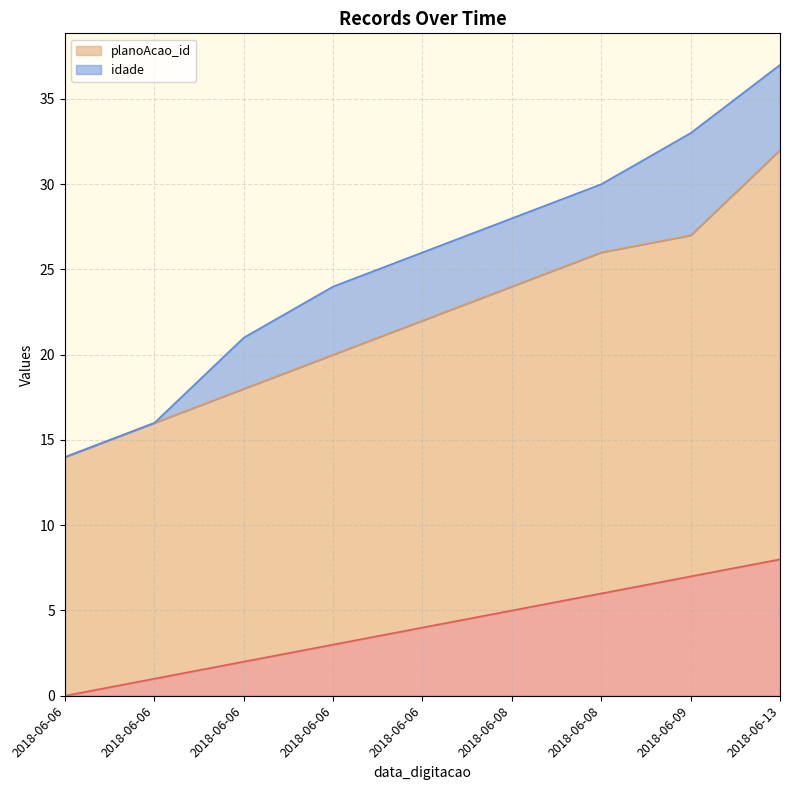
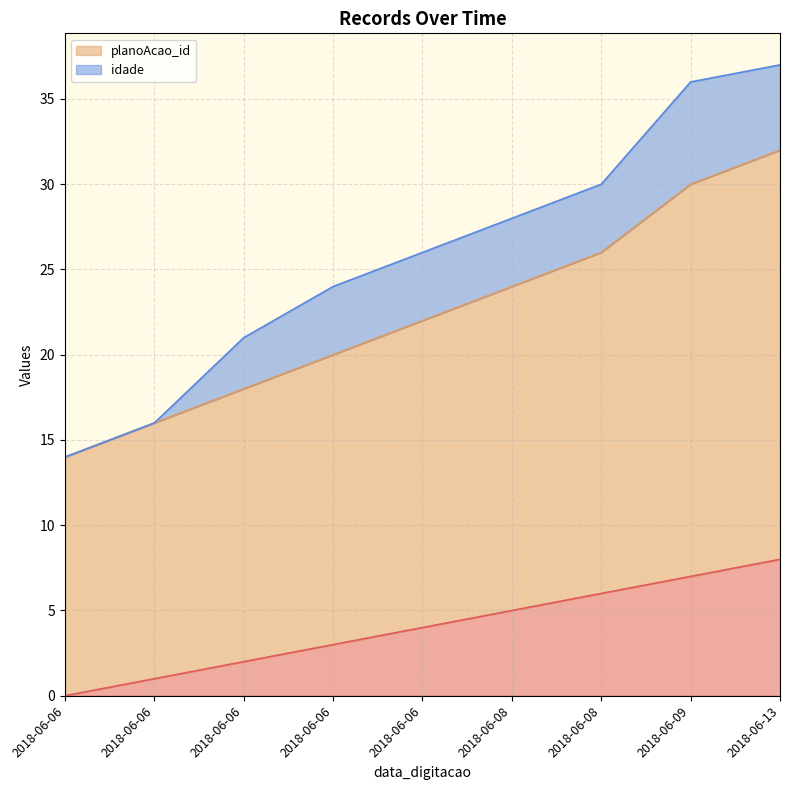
  {
    "planoAcao_id": {
-     "2018-06-09": 20,
+     "2018-06-09": 23,
      "2018-06-13": 24
    },
    "idade": {
      "2018-06-09": 6,
      "2018-06-13": 5
    }
  }
